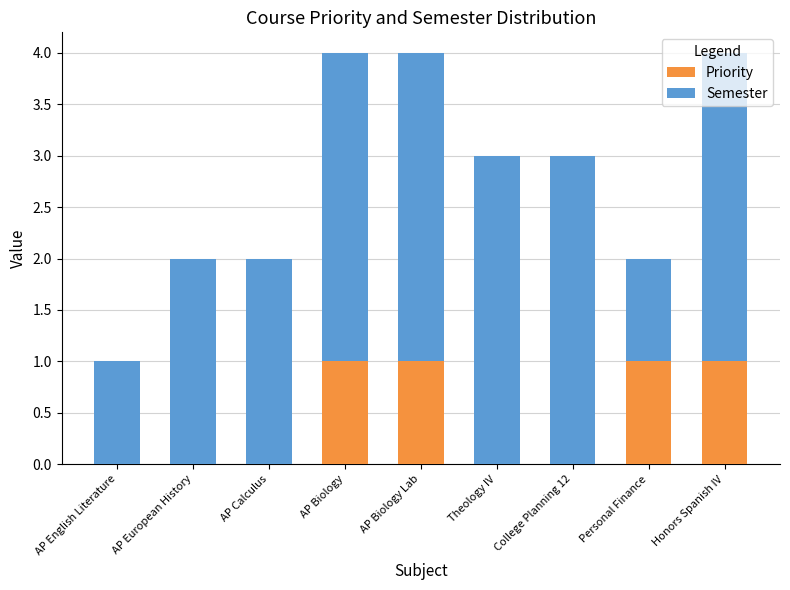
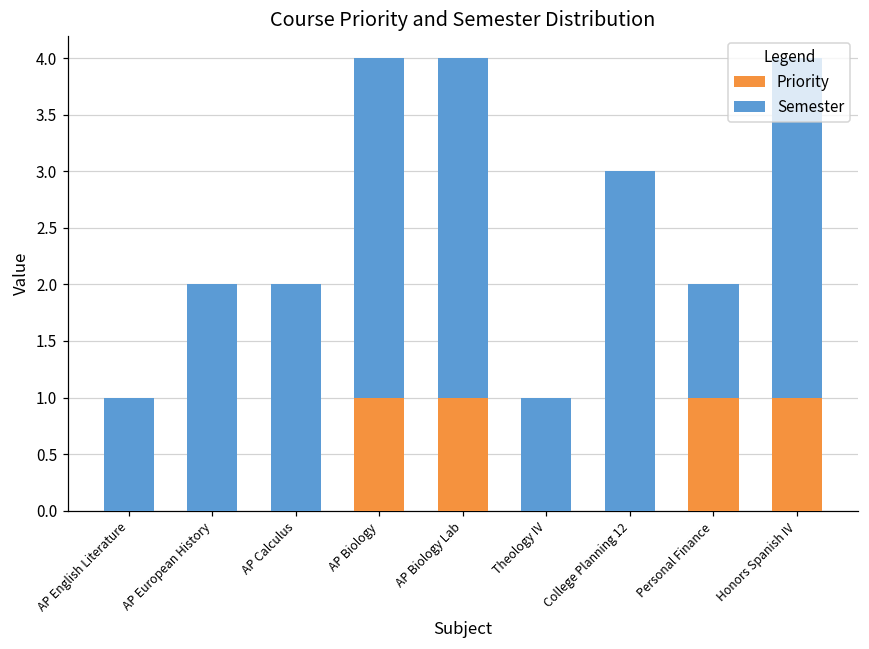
  {
    "Priority": {
      "AP English Literature": 0,
      "AP European History": 0,
      "AP Calculus": 0,
      "AP Biology": 1,
      "AP Biology Lab": 1,
      "Theology IV": 0,
      "College Planning 12": 0,
      "Personal Finance": 1,
      "Honors Spanish IV": 1
    },
    "Semester": {
      "AP English Literature": 1,
      "AP European History": 2,
      "AP Calculus": 2,
      "AP Biology": 3,
      "AP Biology Lab": 3,
-     "Theology IV": 3,
+     "Theology IV": 1,
      "College Planning 12": 3,
      "Personal Finance": 1
    }
  }
